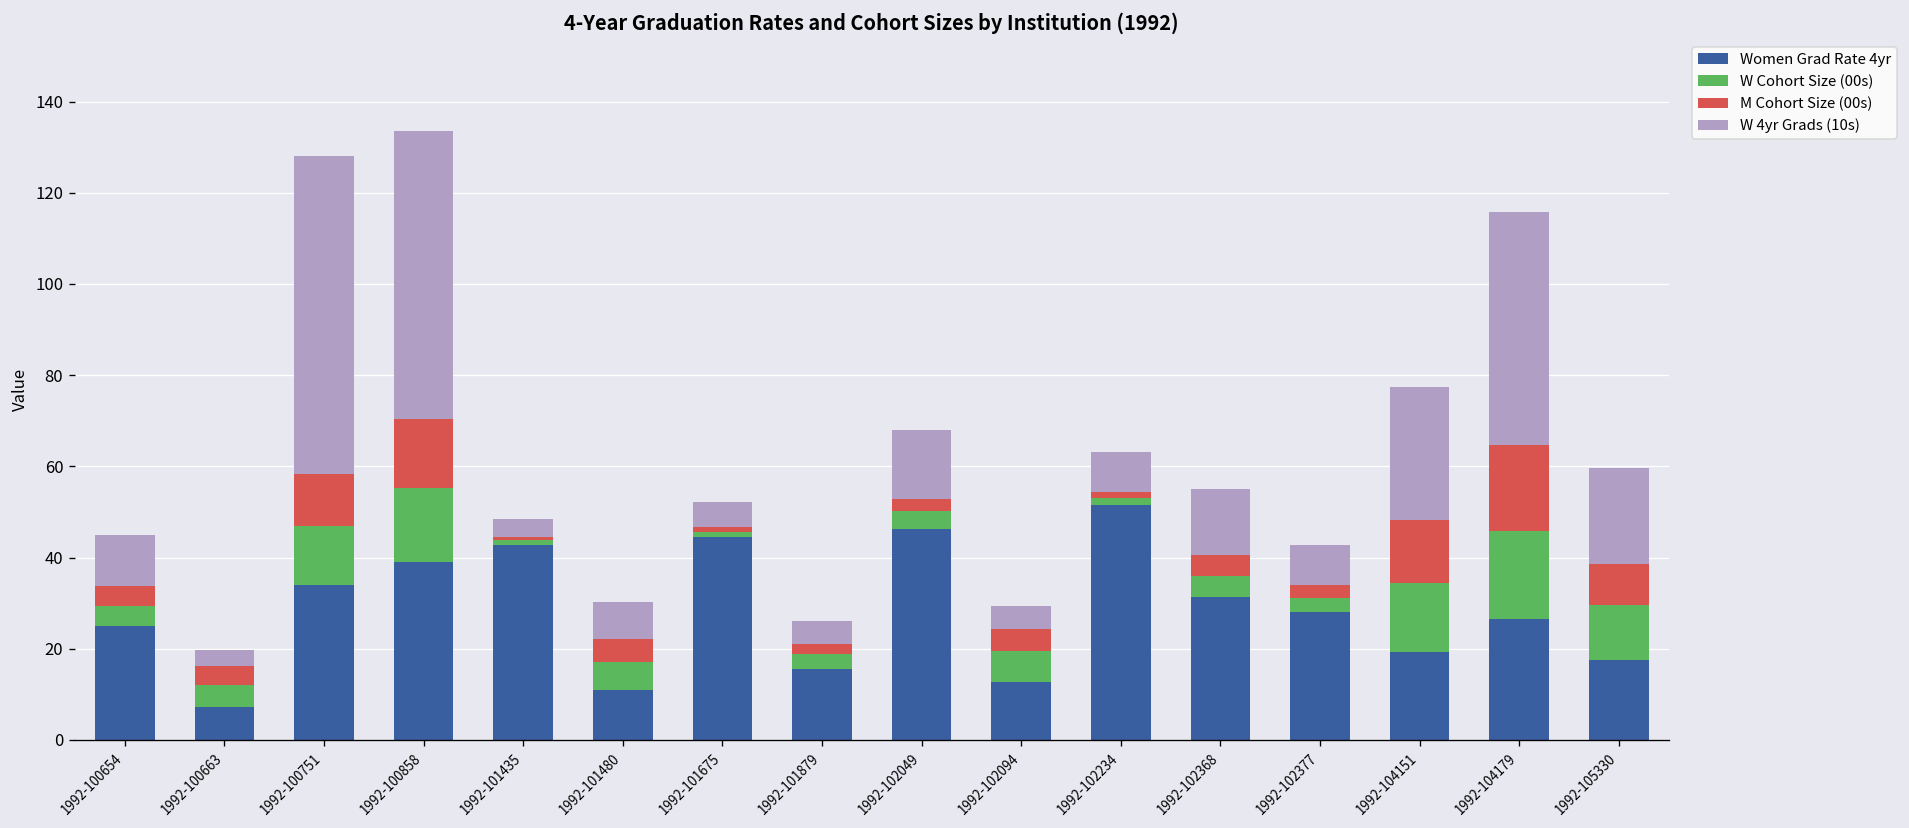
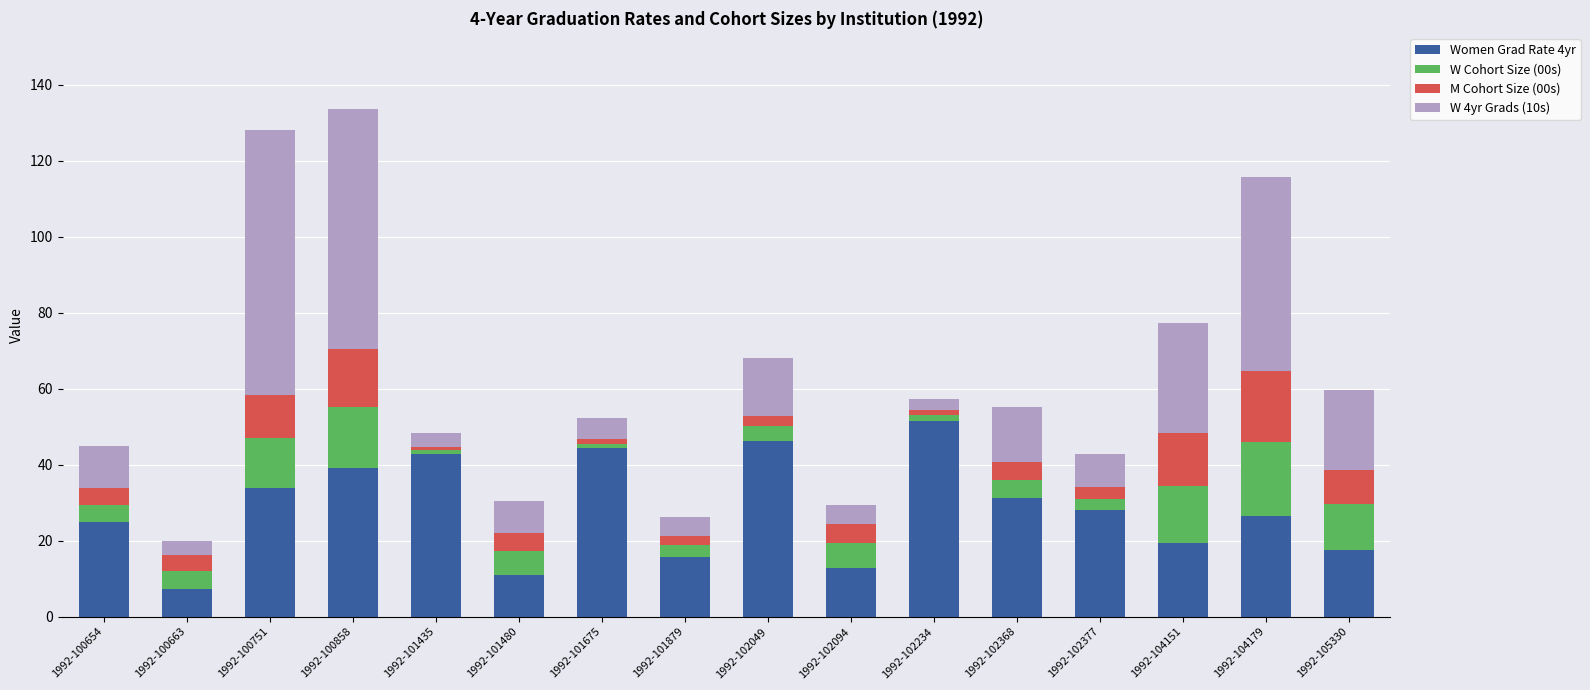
  {
    "Women Grad Rate 4yr": {
      "1992-100654": 25,
      "1992-100663": 7,
      "1992-100751": 34,
      "1992-100858": 39,
      "1992-101435": 43,
      "1992-101480": 11,
      "1992-101675": 44,
      "1992-101879": 16,
      "1992-102049": 46,
      "1992-102094": 13,
      "1992-102234": 52,
      "1992-102368": 31,
      "1992-102377": 28,
      "1992-104151": 19,
      "1992-104179": 27,
      "1992-105330": 18
    },
    "W Cohort Size (00s)": {
      "1992-100654": 4,
      "1992-100663": 5,
      "1992-100751": 13,
      "1992-100858": 16,
      "1992-101435": 1,
      "1992-101480": 6,
      "1992-101675": 1,
      "1992-101879": 3,
      "1992-102049": 4,
      "1992-102094": 7,
      "1992-102234": 2,
      "1992-102368": 5,
      "1992-102377": 3,
      "1992-104151": 15,
      "1992-104179": 19,
      "1992-105330": 12
    },
    "M Cohort Size (00s)": {
      "1992-100654": 4,
      "1992-100663": 4,
      "1992-100751": 11,
      "1992-100858": 15,
      "1992-101435": 1,
      "1992-101480": 5,
      "1992-101675": 1,
      "1992-101879": 2,
      "1992-102049": 3,
      "1992-102094": 5,
      "1992-102234": 1,
      "1992-102368": 5,
      "1992-102377": 3,
      "1992-104151": 14,
      "1992-104179": 19,
      "1992-105330": 9
    },
    "W 4yr Grads (10s)": {
      "1992-100654": 11,
      "1992-100663": 4,
      "1992-100751": 70,
      "1992-100858": 63,
      "1992-101435": 4,
      "1992-101480": 8,
      "1992-101675": 6,
      "1992-101879": 5,
      "1992-102049": 15,
      "1992-102094": 5,
-     "1992-102234": 9,
+     "1992-102234": 3,
      "1992-102368": 14,
      "1992-102377": 9,
      "1992-104151": 29,
      "1992-104179": 51,
      "1992-105330": 21
    }
  }
